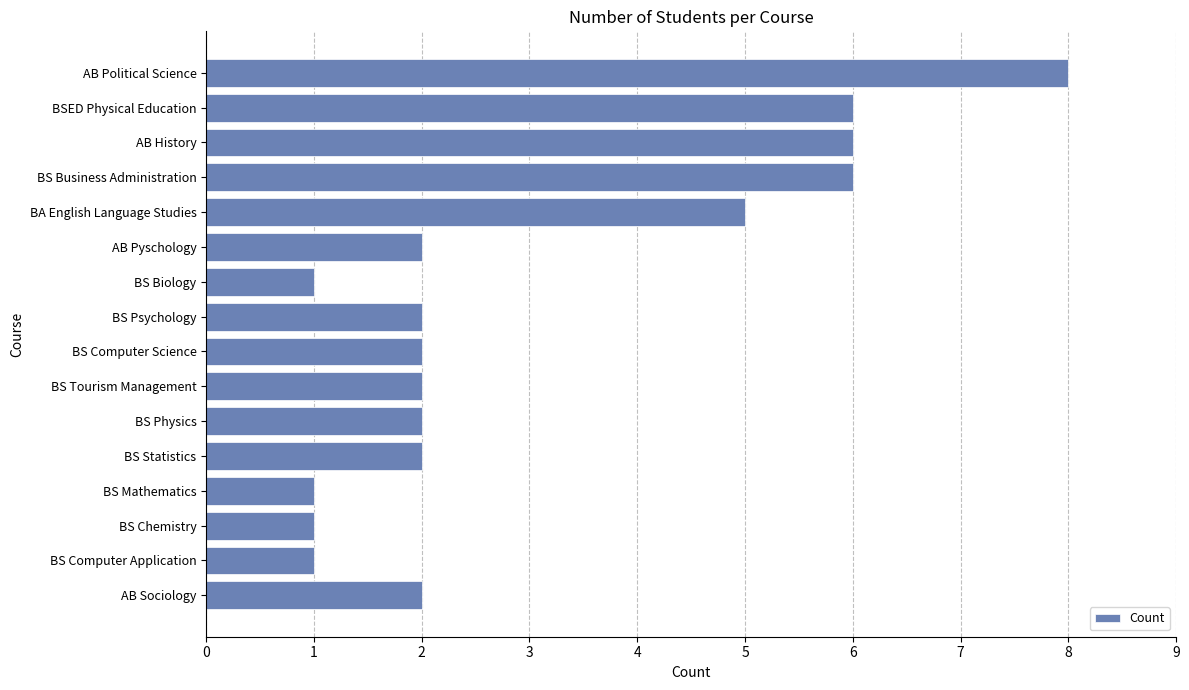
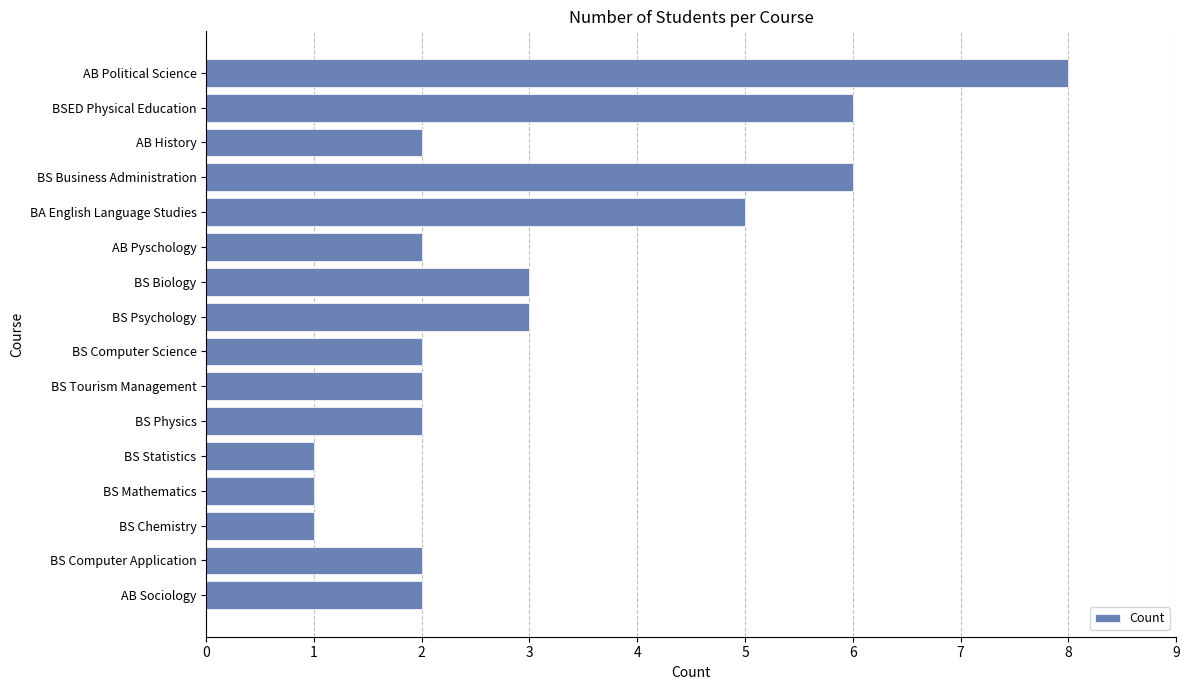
  {
    "AB Political Science": 8,
    "BSED Physical Education": 6,
-   "AB History": 6,
+   "AB History": 2,
    "BS Business Administration": 6,
    "BA English Language Studies": 5,
    "AB Pyschology": 2,
-   "BS Biology": 1,
-   "BS Psychology": 2,
+   "BS Biology": 3,
+   "BS Psychology": 3,
    "BS Computer Science": 2,
    "BS Tourism Management": 2,
    "BS Physics": 2,
-   "BS Statistics": 2,
+   "BS Statistics": 1,
    "BS Mathematics": 1,
    "BS Chemistry": 1,
-   "BS Computer Application": 1,
+   "BS Computer Application": 2,
    "AB Sociology": 2
  }
